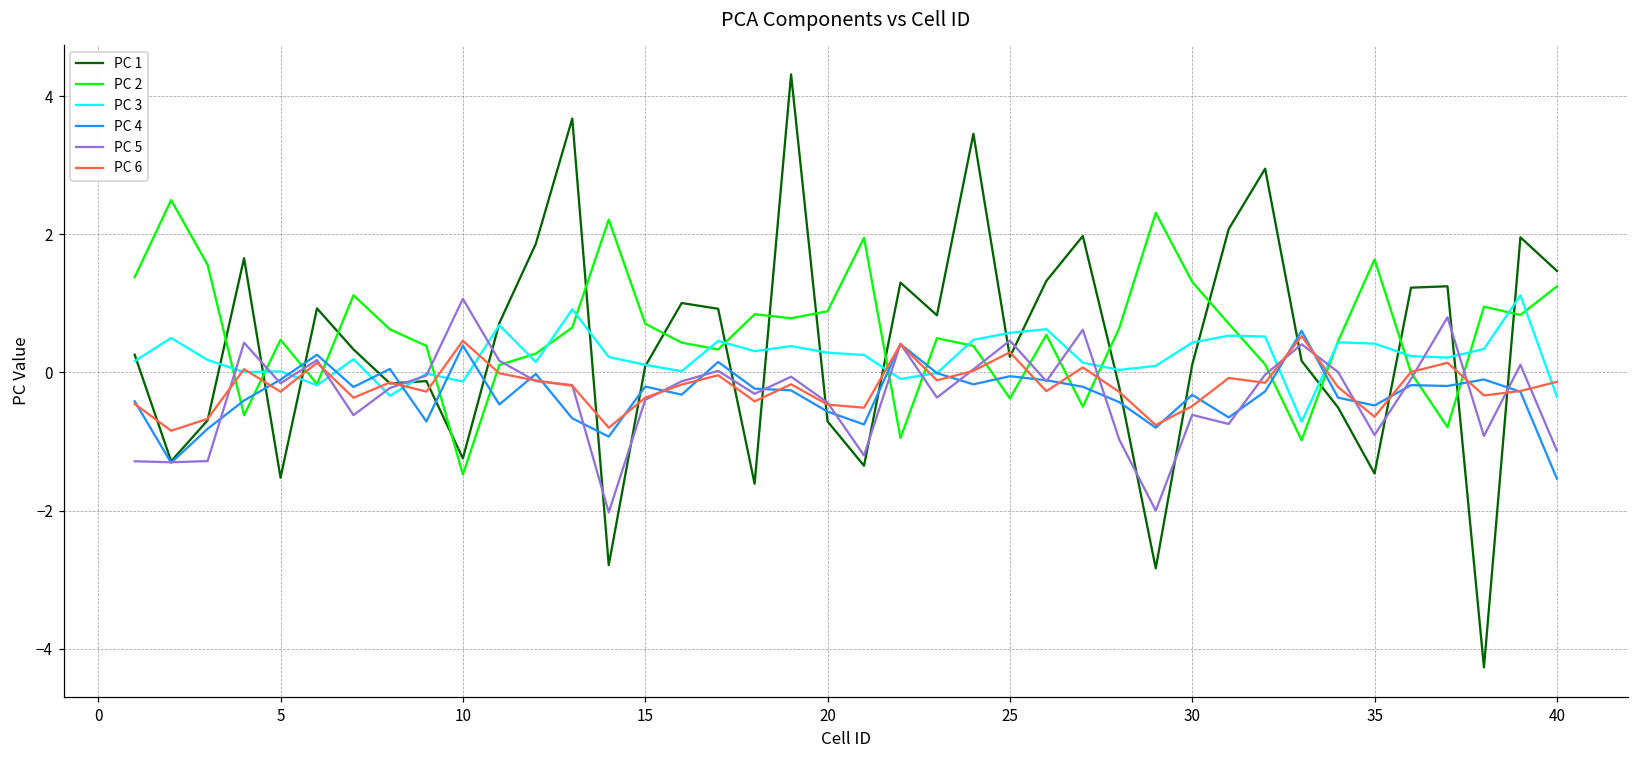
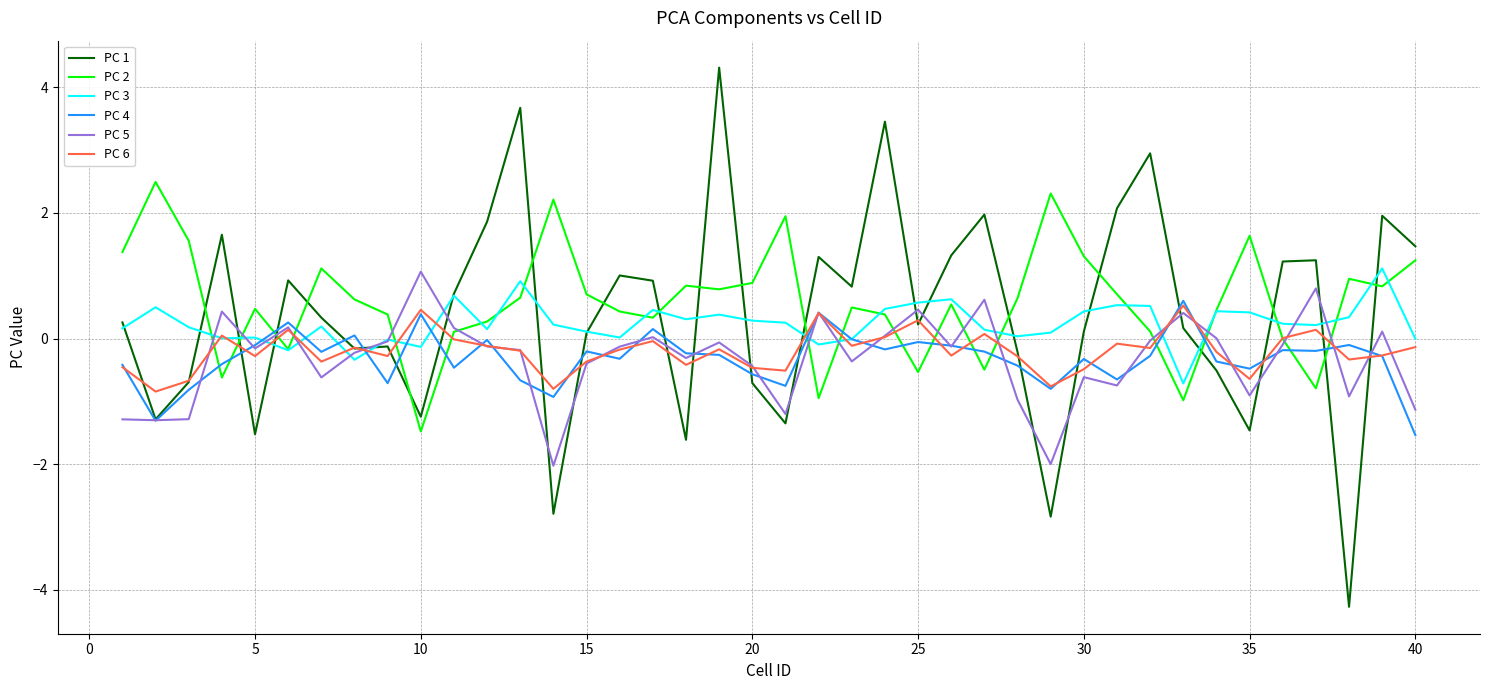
  {
    "PC 1": {
      "5": -1.5,
      "10": -1.2,
      "20": -0.7,
      "25": 0.2,
      "30": 0.1,
      "35": -1.5,
      "40": 1.5
    },
    "PC 2": {
      "5": 0.5,
      "10": -1.5,
      "15": 0.7,
      "20": 0.9,
-     "25": -0.4,
+     "25": -0.5,
      "30": 1.3,
      "35": 1.6,
      "40": 1.2
    },
    "PC 3": {
      "5": 0.0,
      "10": -0.1,
      "20": 0.3,
      "25": 0.6,
      "30": 0.4,
      "35": 0.4,
-     "40": -0.3
+     "40": 0.0
    },
    "PC 4": {
      "5": -0.1,
      "10": 0.4,
      "15": -0.2,
      "20": -0.6,
      "25": -0.1,
      "30": -0.3,
      "35": -0.5,
      "40": -1.5
    },
    "PC 5": {
      "5": -0.2,
      "10": 1.1,
      "25": 0.5,
      "30": -0.6,
      "35": -0.9,
      "40": -1.1
    },
    "PC 6": {
      "5": -0.3,
      "10": 0.5,
      "25": 0.3,
      "30": -0.5,
      "35": -0.6,
      "40": -0.1
    }
  }
